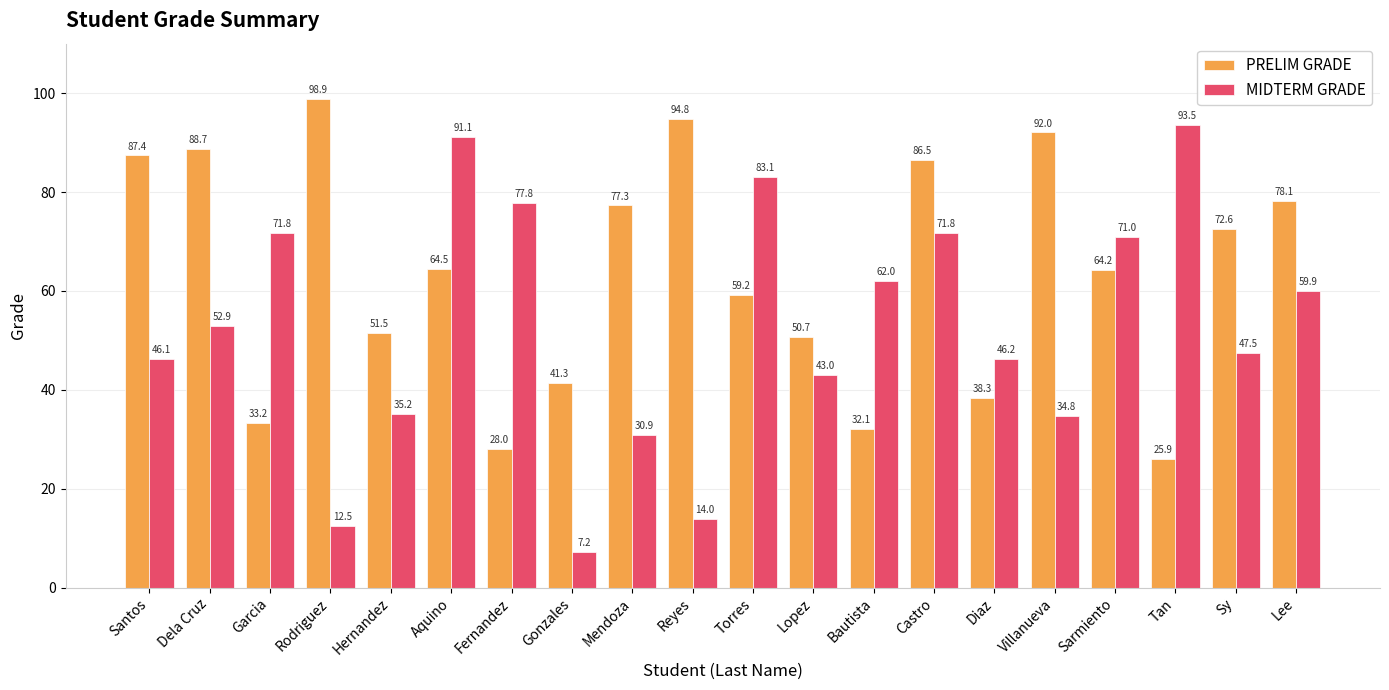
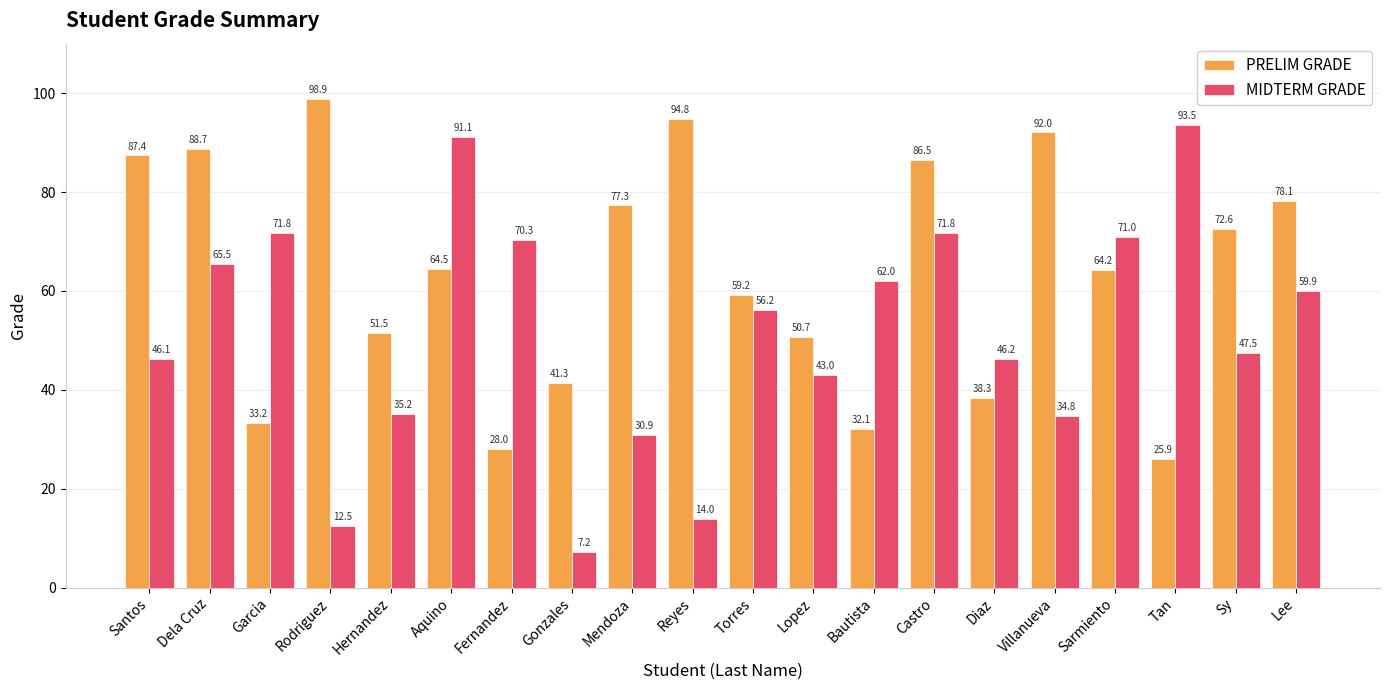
  {
    "PRELIM GRADE": {
      "Santos": 87.4,
      "Dela Cruz": 88.7,
      "Garcia": 33.2,
      "Rodriguez": 98.9,
      "Hernandez": 51.5,
      "Aquino": 64.5,
      "Fernandez": 28.0,
      "Gonzales": 41.3,
      "Mendoza": 77.3,
      "Reyes": 94.8,
      "Torres": 59.2,
      "Lopez": 50.7,
      "Bautista": 32.1,
      "Castro": 86.5,
      "Diaz": 38.3,
      "Villanueva": 92.0,
      "Sarmiento": 64.2,
      "Tan": 25.9,
      "Sy": 72.6,
      "Lee": 78.1
    },
    "MIDTERM GRADE": {
      "Santos": 46.1,
-     "Dela Cruz": 52.9,
+     "Dela Cruz": 65.5,
      "Garcia": 71.8,
      "Rodriguez": 12.5,
      "Hernandez": 35.2,
      "Aquino": 91.1,
-     "Fernandez": 77.8,
+     "Fernandez": 70.3,
      "Gonzales": 7.2,
      "Mendoza": 30.9,
      "Reyes": 14.0,
-     "Torres": 83.1,
+     "Torres": 56.2,
      "Lopez": 43.0,
      "Bautista": 62.0,
      "Castro": 71.8,
      "Diaz": 46.2,
      "Villanueva": 34.8,
      "Sarmiento": 71.0,
      "Tan": 93.5,
      "Sy": 47.5,
      "Lee": 59.9
    }
  }
